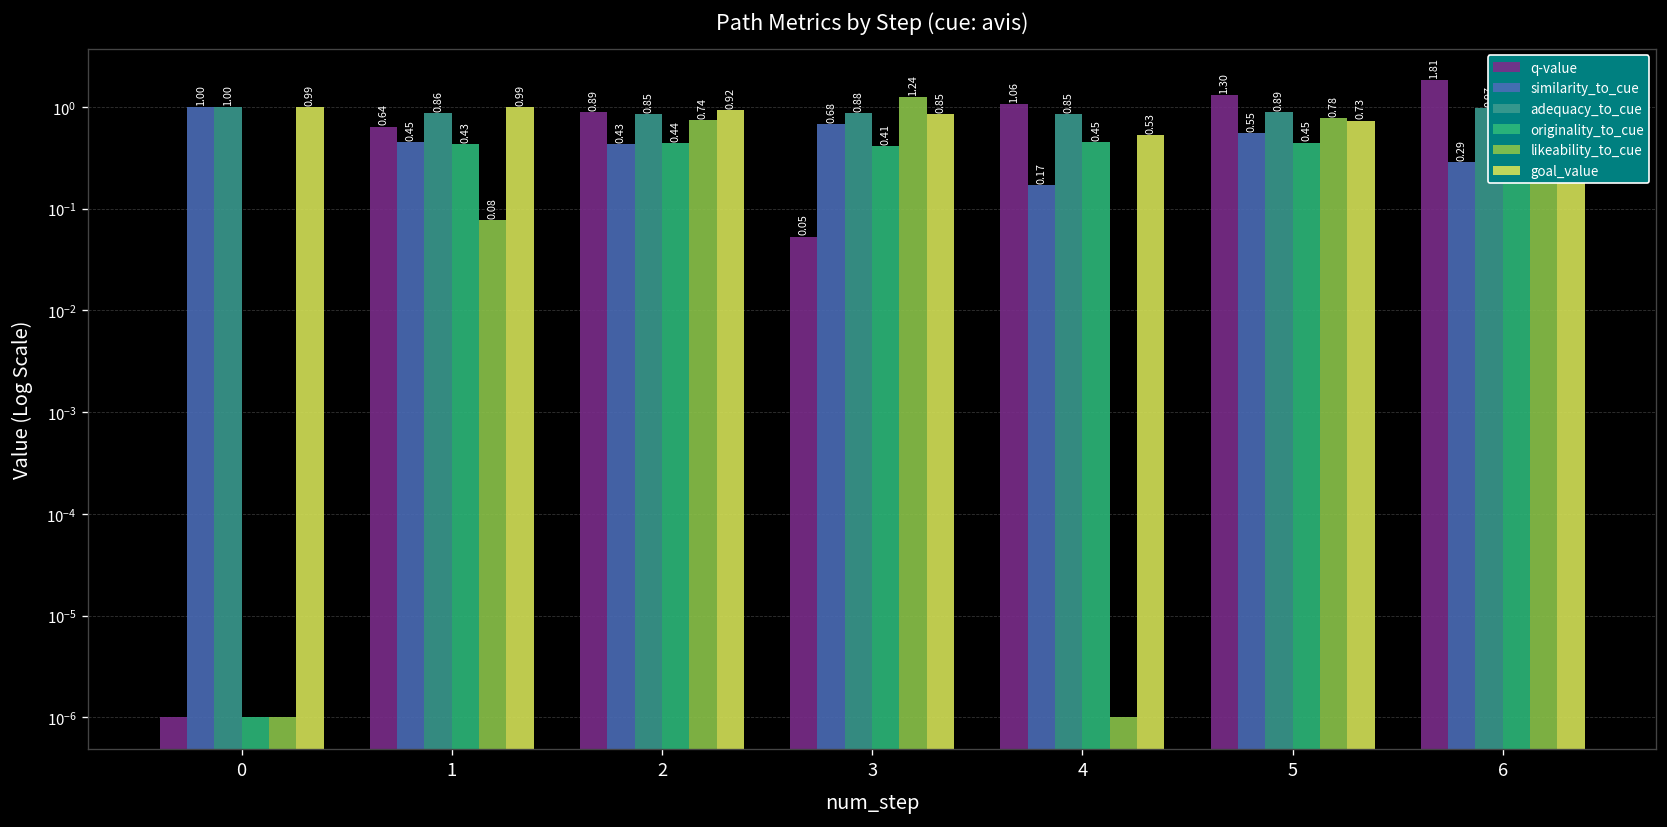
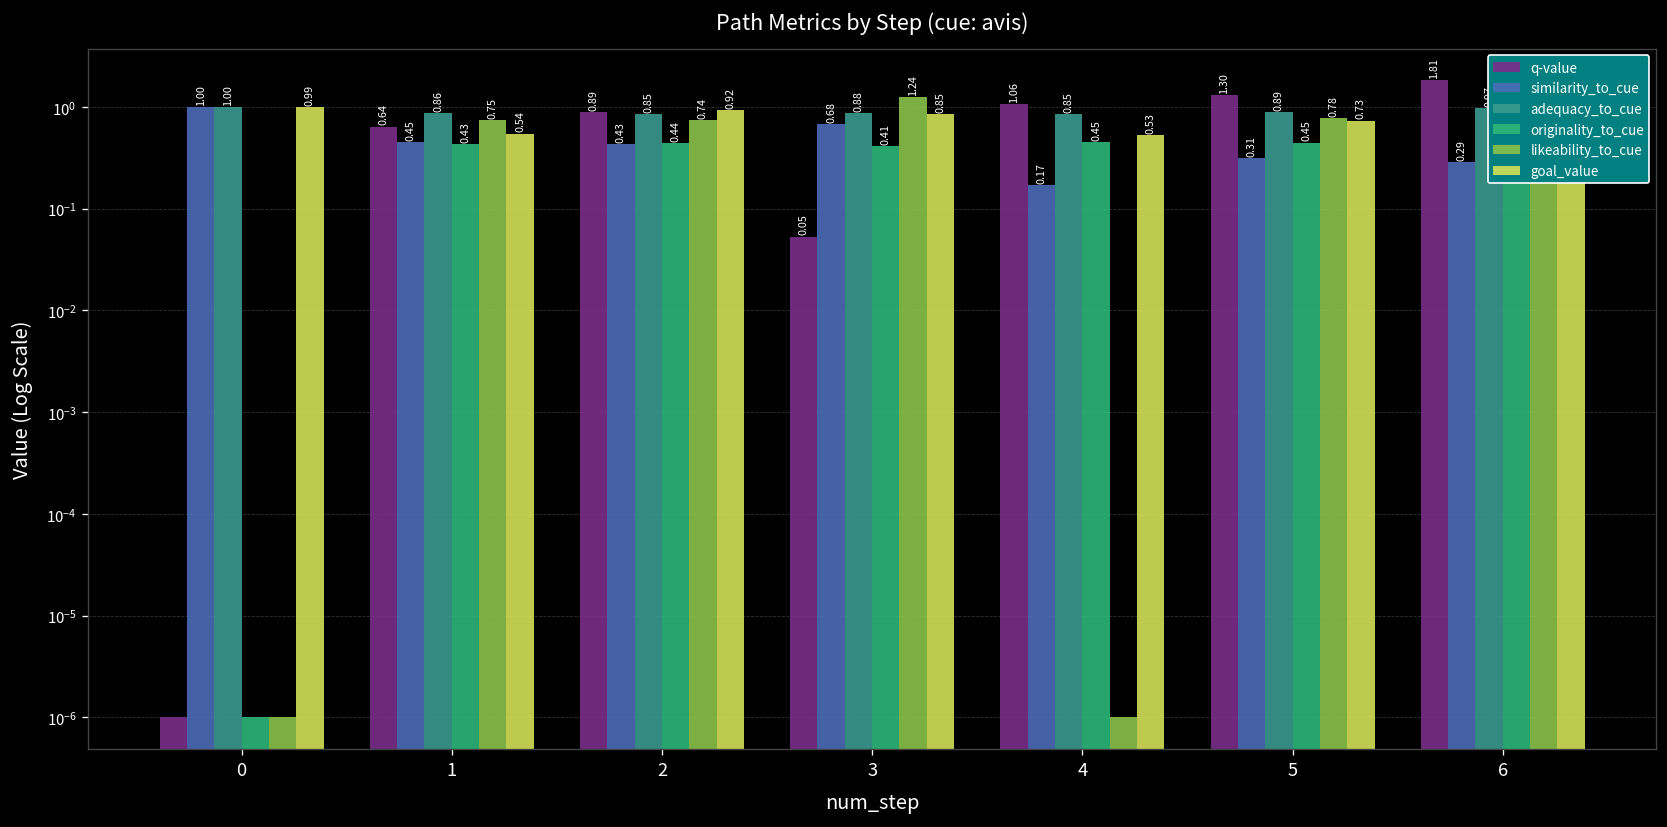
  {
    "q-value": {
      "1": 0.64,
      "2": 0.89,
      "3": 0.05,
      "4": 1.06,
      "5": 1.30,
      "6": 1.81
    },
    "similarity_to_cue": {
      "0": 1.00,
      "1": 0.45,
      "2": 0.43,
      "3": 0.68,
      "4": 0.17,
-     "5": 0.55,
+     "5": 0.31,
      "6": 0.29
    },
    "likeability_to_cue": {
-     "1": 0.08,
+     "1": 0.75,
      "2": 0.74,
      "3": 1.24,
      "5": 0.78
    },
    "goal_value": {
      "0": 0.99,
-     "1": 0.99,
+     "1": 0.54,
      "2": 0.92,
      "3": 0.85,
      "4": 0.53,
      "5": 0.73
    }
  }
